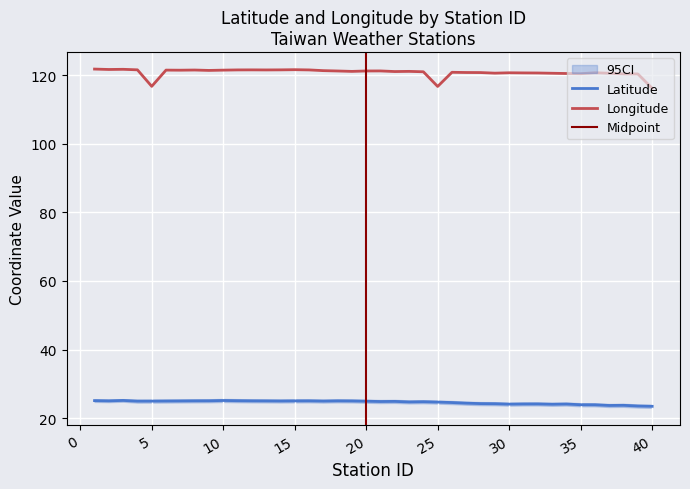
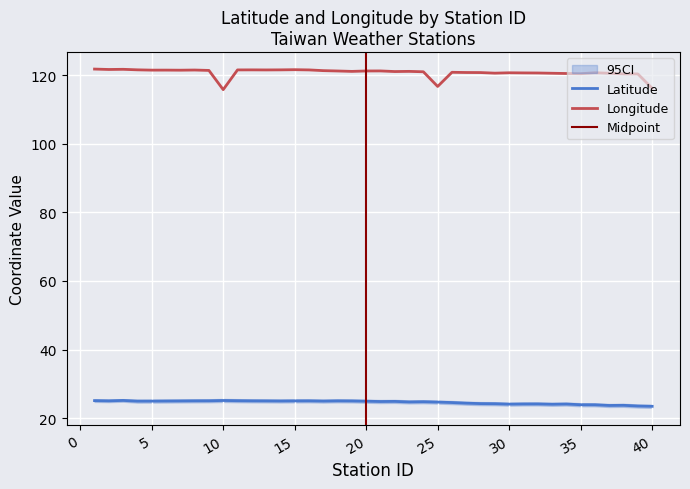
  {
    "Longitude": {
-     "5": 117,
-     "10": 121,
+     "5": 121,
+     "10": 116,
      "15": 122,
      "20": 121,
      "25": 117,
      "30": 121
    }
  }
